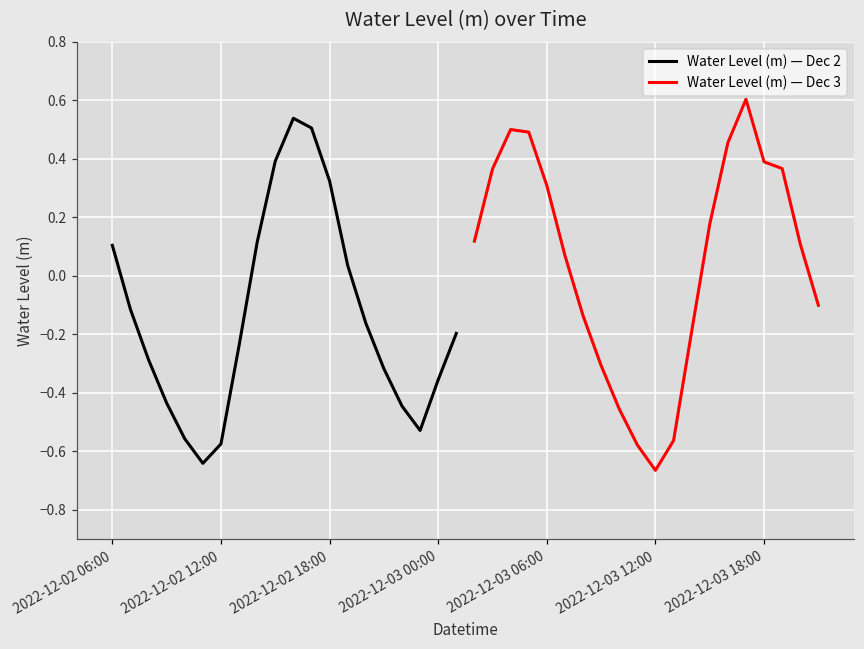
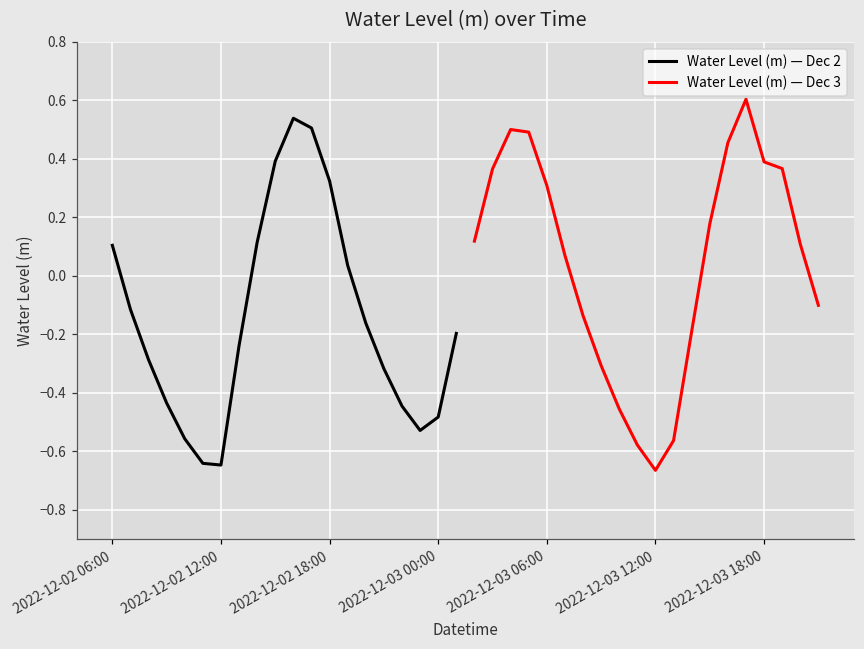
  {
    "Water Level (m) — Dec 2": {
      "2022-12-02 06:00": 0.10,
-     "2022-12-02 12:00": -0.57,
+     "2022-12-02 12:00": -0.65,
      "2022-12-02 18:00": 0.32,
-     "2022-12-03 00:00": -0.36
+     "2022-12-03 00:00": -0.48
    },
    "Water Level (m) — Dec 3": {
      "2022-12-03 06:00": 0.31,
      "2022-12-03 12:00": -0.67,
      "2022-12-03 18:00": 0.39
    }
  }
